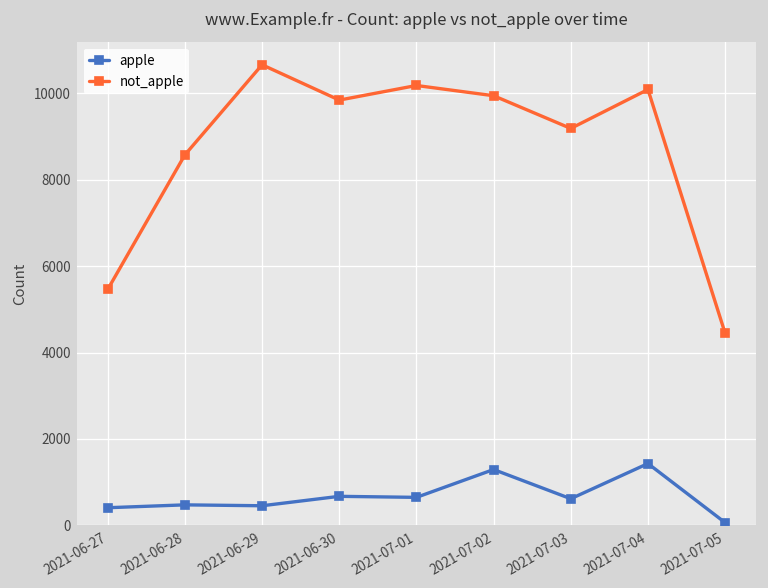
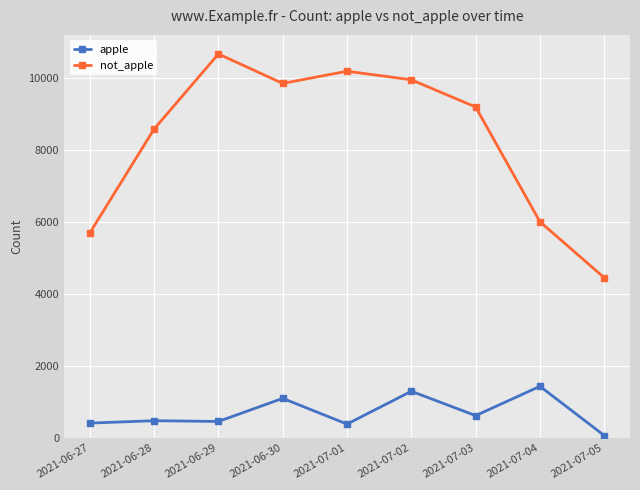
  {
    "apple": {
      "2021-06-27": 400,
      "2021-06-28": 500,
      "2021-06-29": 500,
-     "2021-06-30": 700,
-     "2021-07-01": 600,
+     "2021-06-30": 1100,
+     "2021-07-01": 400,
      "2021-07-02": 1300,
      "2021-07-03": 600,
      "2021-07-04": 1400,
      "2021-07-05": 100
    },
    "not_apple": {
-     "2021-06-27": 5500,
+     "2021-06-27": 5700,
      "2021-06-28": 8600,
      "2021-06-29": 10700,
      "2021-06-30": 9800,
      "2021-07-01": 10200,
      "2021-07-02": 9900,
      "2021-07-03": 9200,
-     "2021-07-04": 10100,
+     "2021-07-04": 6000,
      "2021-07-05": 4400
    }
  }
